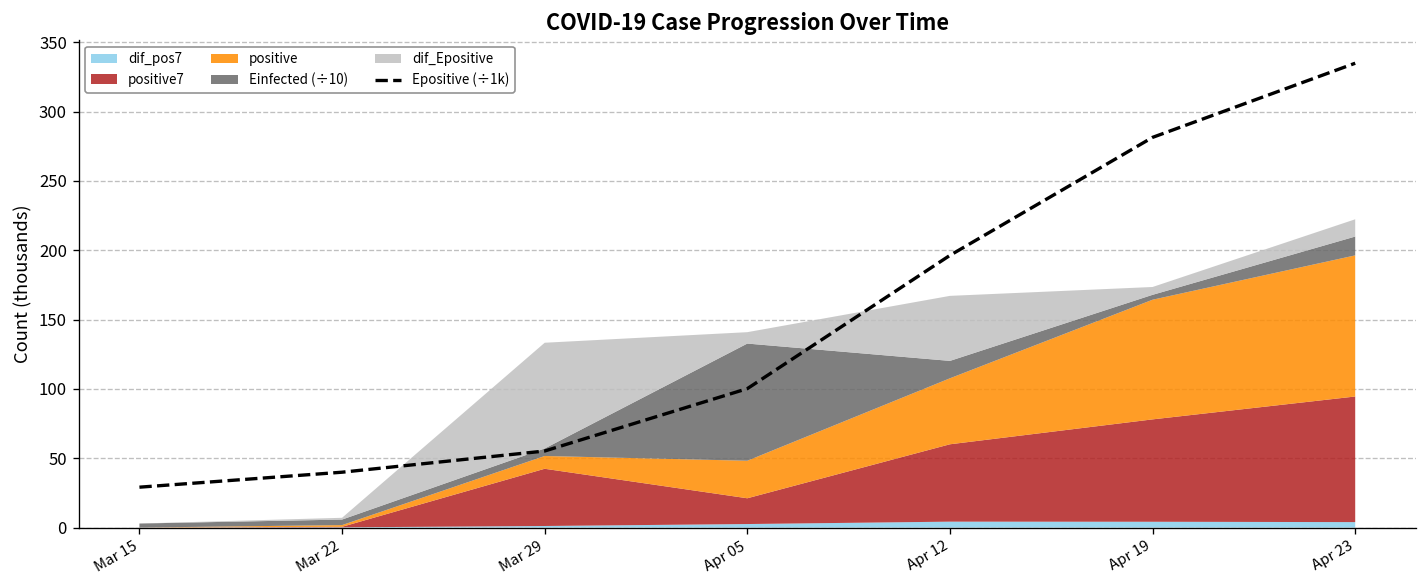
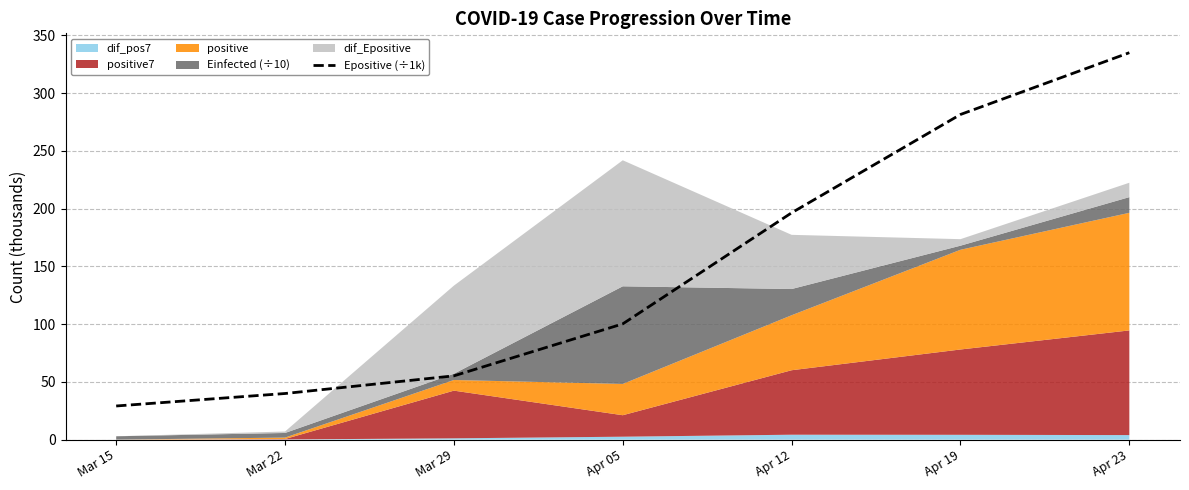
  {
    "Epositive (÷1k)": {
      "Mar 15": 29,
      "Mar 22": 40,
      "Apr 05": 100,
      "Apr 12": 196,
      "Apr 19": 281,
      "Apr 23": 335
    },
    "dif_pos7": {
      "Apr 05": 3,
      "Apr 12": 4,
      "Apr 19": 4,
      "Apr 23": 4
    },
    "positive7": {
      "Mar 29": 41,
      "Apr 05": 19,
      "Apr 12": 56,
      "Apr 19": 74,
      "Apr 23": 91
    },
    "positive": {
      "Mar 29": 9,
      "Apr 05": 27,
      "Apr 12": 48,
      "Apr 19": 86,
      "Apr 23": 102
    },
    "Einfected (÷10)": {
      "Apr 05": 85,
-     "Apr 12": 13,
+     "Apr 12": 23,
      "Apr 19": 4,
      "Apr 23": 14
    },
    "dif_Epositive": {
      "Mar 29": 76,
-     "Apr 05": 8,
+     "Apr 05": 109,
      "Apr 12": 47,
      "Apr 19": 6,
      "Apr 23": 12
    }
  }
